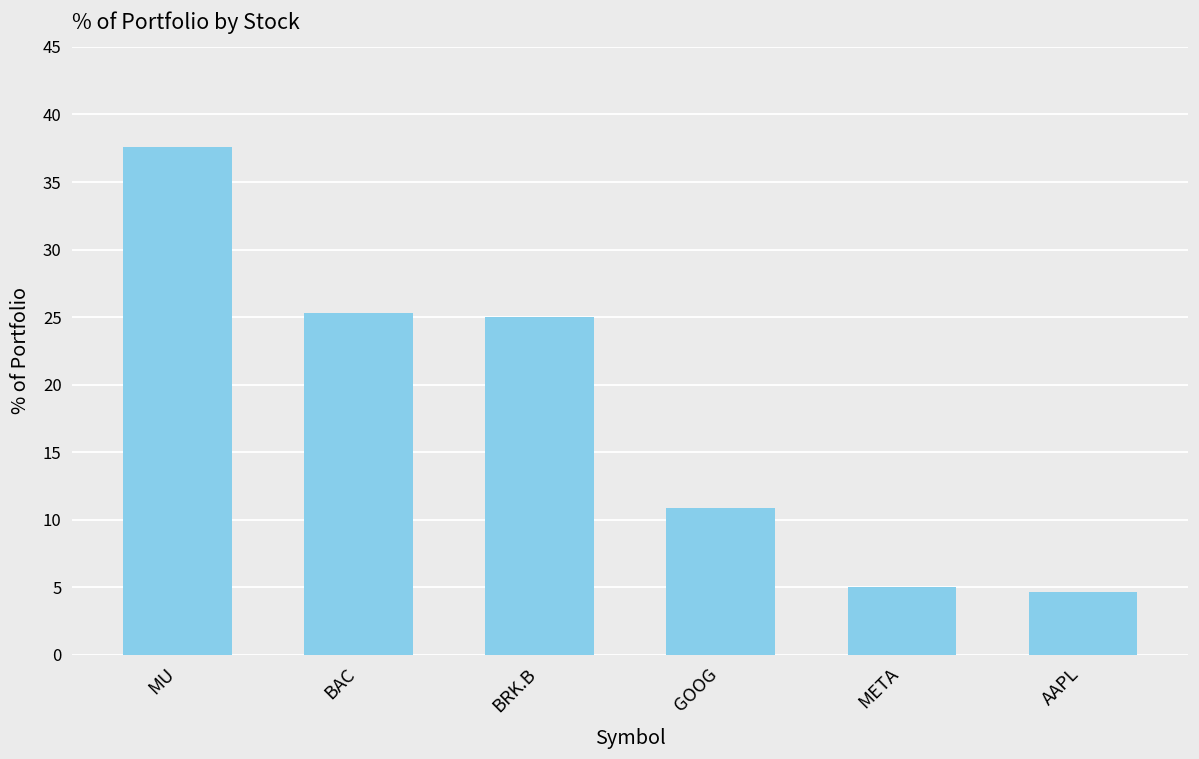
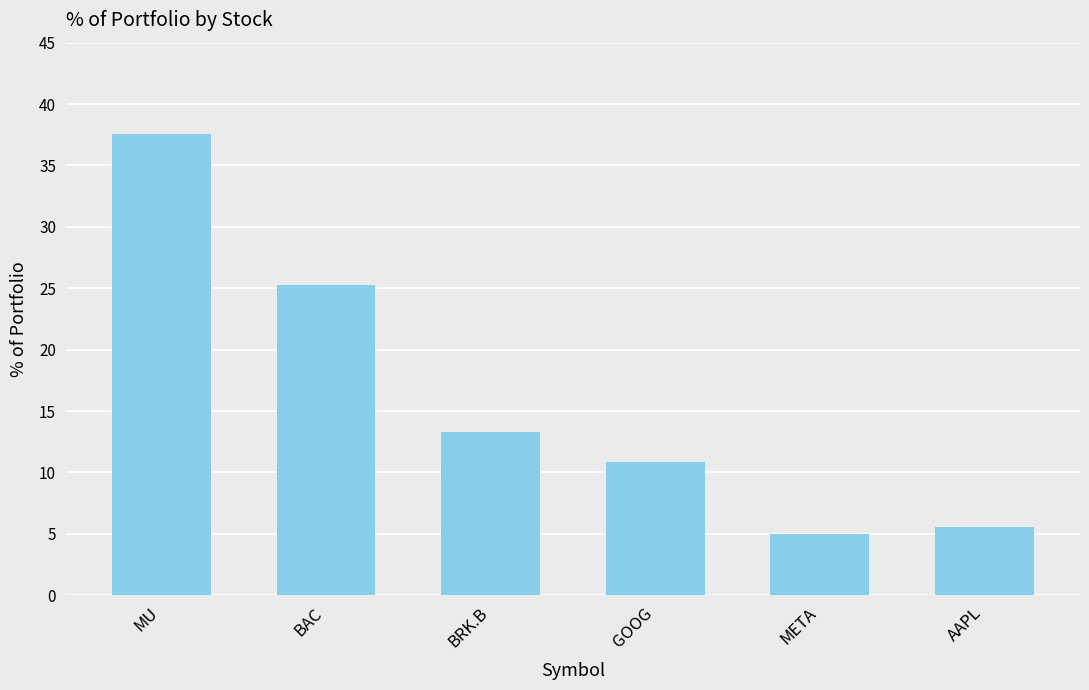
  {
    "MU": 37.6,
    "BAC": 25.3,
-   "BRK.B": 25.0,
+   "BRK.B": 13.3,
    "GOOG": 10.9,
    "META": 5.0,
-   "AAPL": 4.7
+   "AAPL": 5.6
  }
